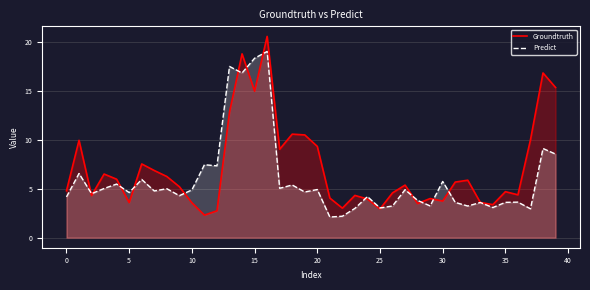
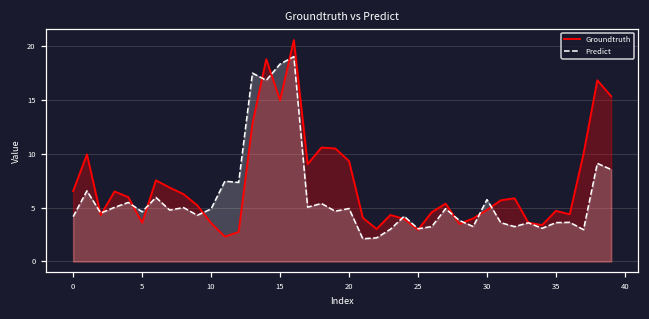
  {
    "Groundtruth": {
-     "0": 5,
+     "0": 7,
      "5": 4,
      "10": 4,
      "15": 15,
      "20": 9,
-     "30": 4,
+     "30": 5,
      "35": 5
    },
    "Predict": {
      "0": 4,
      "5": 5,
      "10": 5,
      "15": 18,
      "20": 5,
      "30": 6,
      "35": 4
    }
  }
